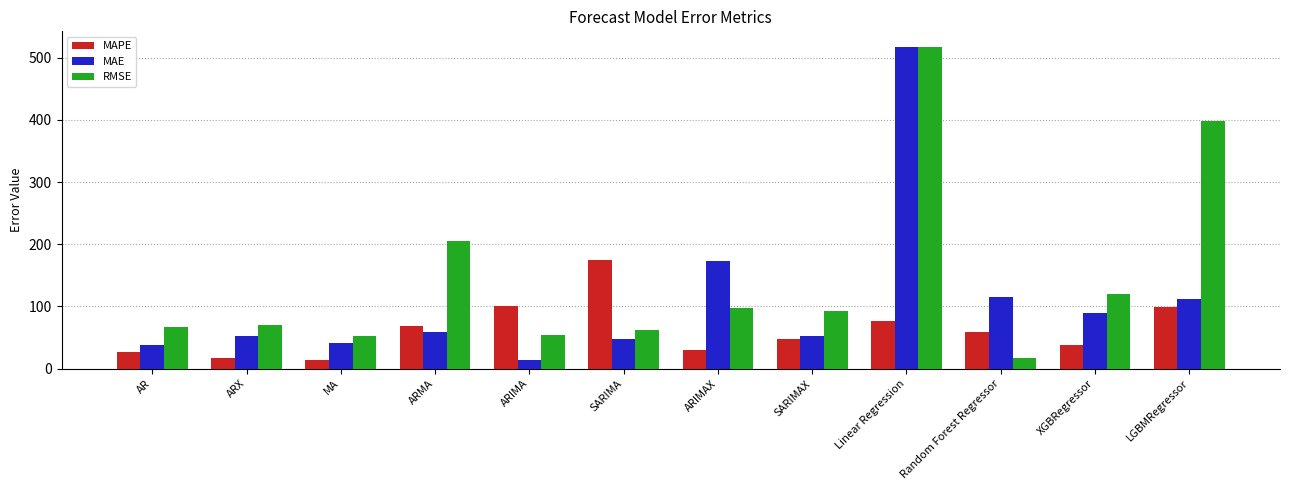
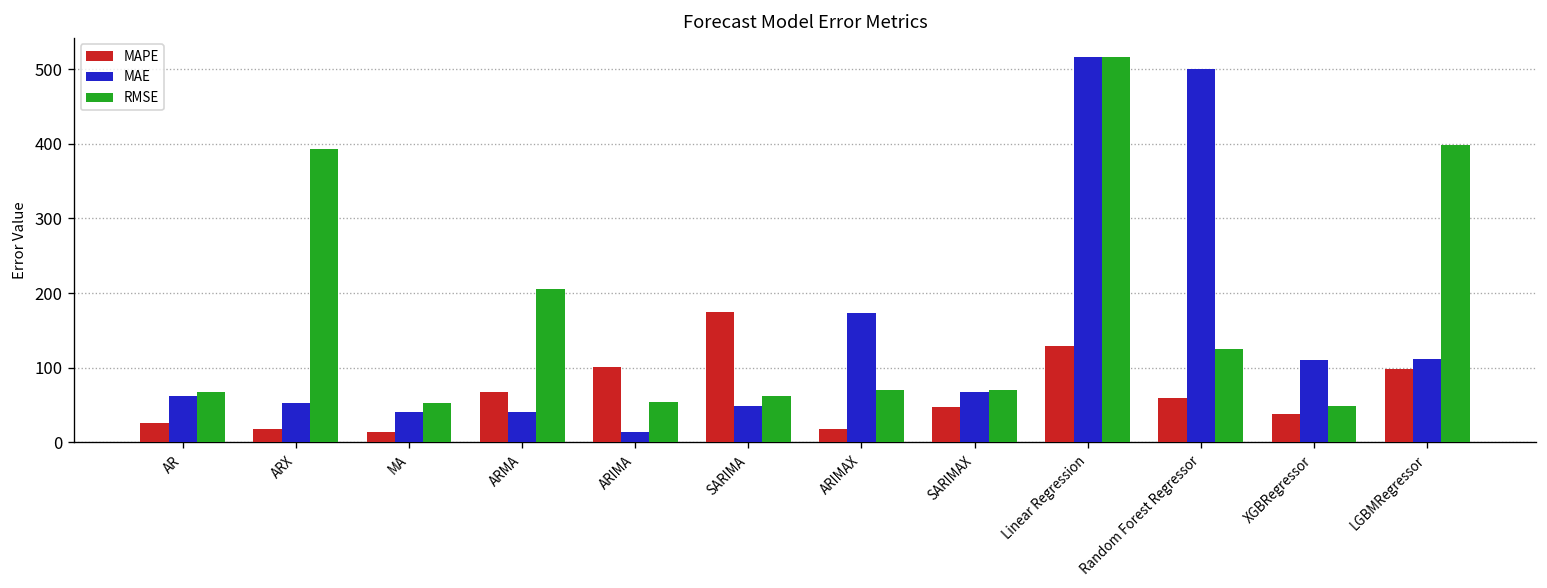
  {
    "MAPE": {
      "AR": 30,
      "ARX": 20,
      "MA": 10,
      "ARMA": 70,
      "ARIMA": 100,
      "SARIMA": 180,
-     "ARIMAX": 30,
+     "ARIMAX": 20,
      "SARIMAX": 50,
-     "Linear Regression": 80,
+     "Linear Regression": 130,
      "Random Forest Regressor": 60,
      "XGBRegressor": 40,
      "LGBMRegressor": 100
    },
    "MAE": {
-     "AR": 40,
+     "AR": 60,
      "ARX": 50,
      "MA": 40,
-     "ARMA": 60,
+     "ARMA": 40,
      "ARIMA": 10,
      "SARIMA": 50,
      "ARIMAX": 170,
-     "SARIMAX": 50,
+     "SARIMAX": 70,
      "Linear Regression": 520,
-     "Random Forest Regressor": 120,
-     "XGBRegressor": 90,
+     "Random Forest Regressor": 500,
+     "XGBRegressor": 110,
      "LGBMRegressor": 110
    },
    "RMSE": {
      "AR": 70,
-     "ARX": 70,
+     "ARX": 390,
      "MA": 50,
      "ARMA": 210,
      "ARIMA": 50,
      "SARIMA": 60,
-     "ARIMAX": 100,
-     "SARIMAX": 90,
+     "ARIMAX": 70,
+     "SARIMAX": 70,
      "Linear Regression": 520,
-     "Random Forest Regressor": 20,
-     "XGBRegressor": 120,
+     "Random Forest Regressor": 130,
+     "XGBRegressor": 50,
      "LGBMRegressor": 400
    }
  }
